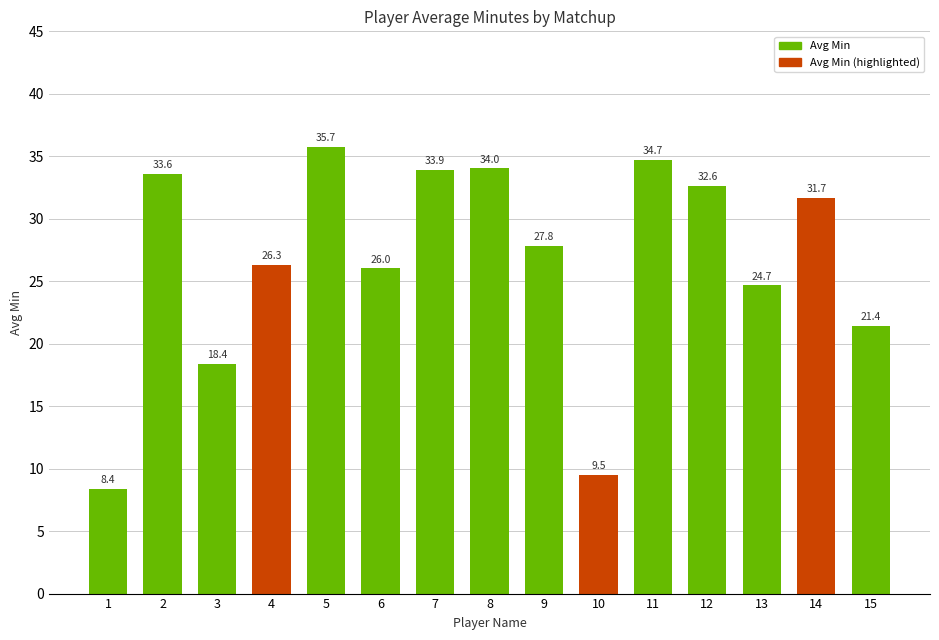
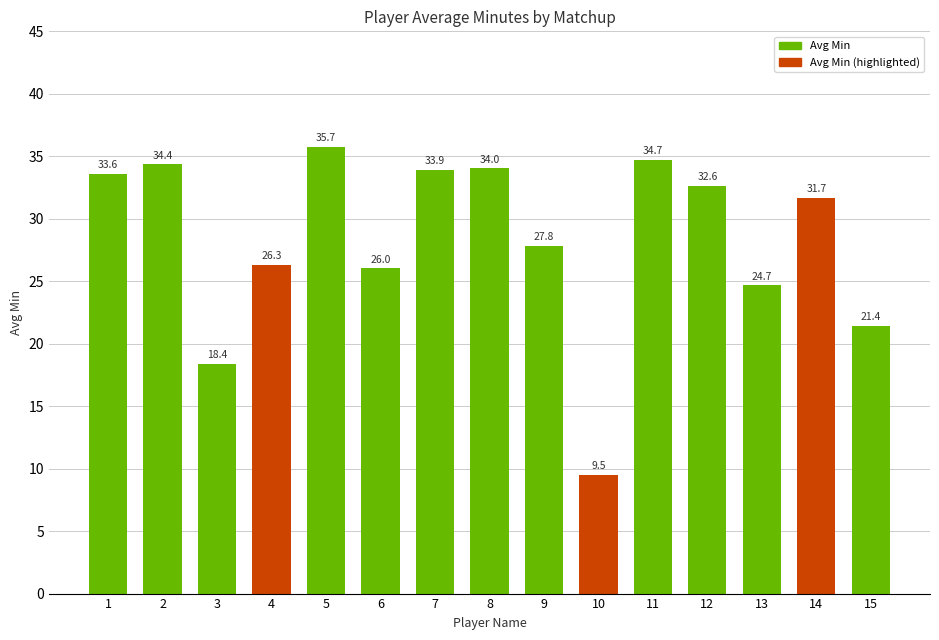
  {
-   "1": 8.4,
-   "2": 33.6,
+   "1": 33.6,
+   "2": 34.4,
    "3": 18.4,
    "4": 26.3,
    "5": 35.7,
    "6": 26.0,
    "7": 33.9,
    "8": 34.0,
    "9": 27.8,
    "10": 9.5,
    "11": 34.7,
    "12": 32.6,
    "13": 24.7,
    "14": 31.7,
    "15": 21.4
  }
